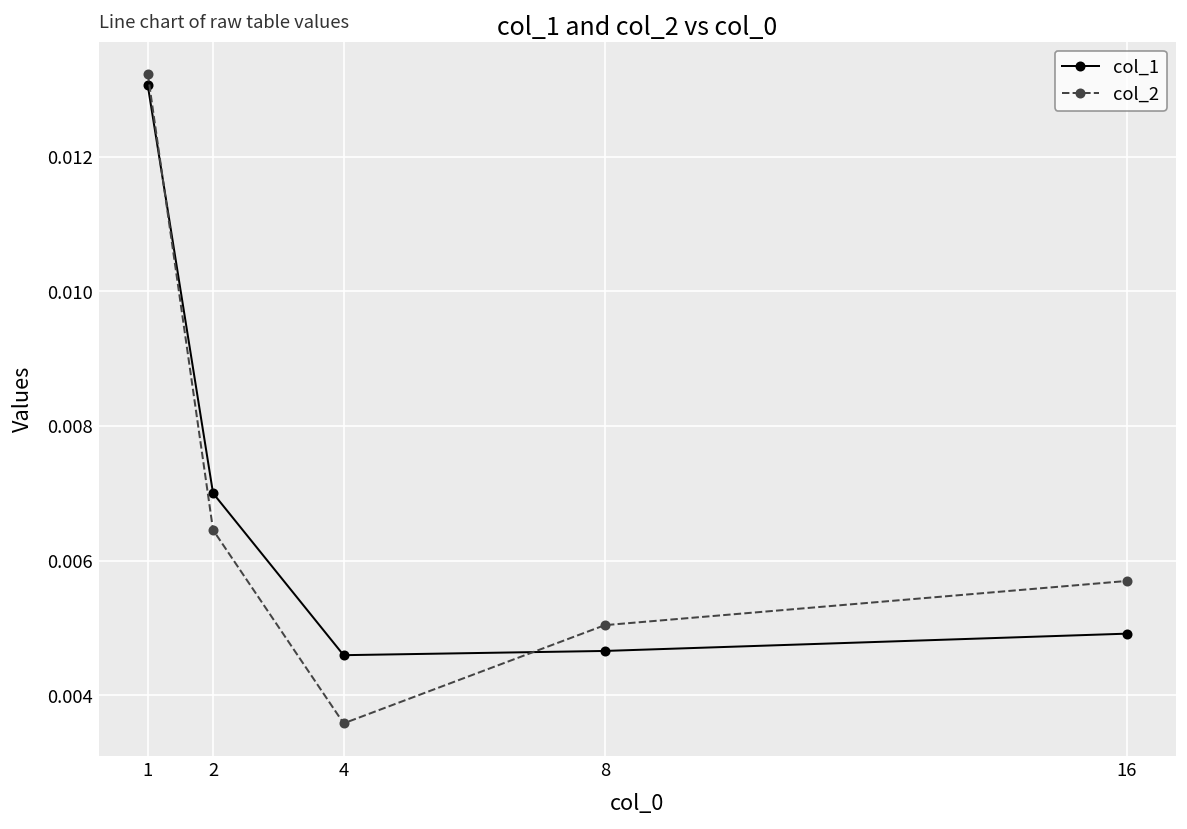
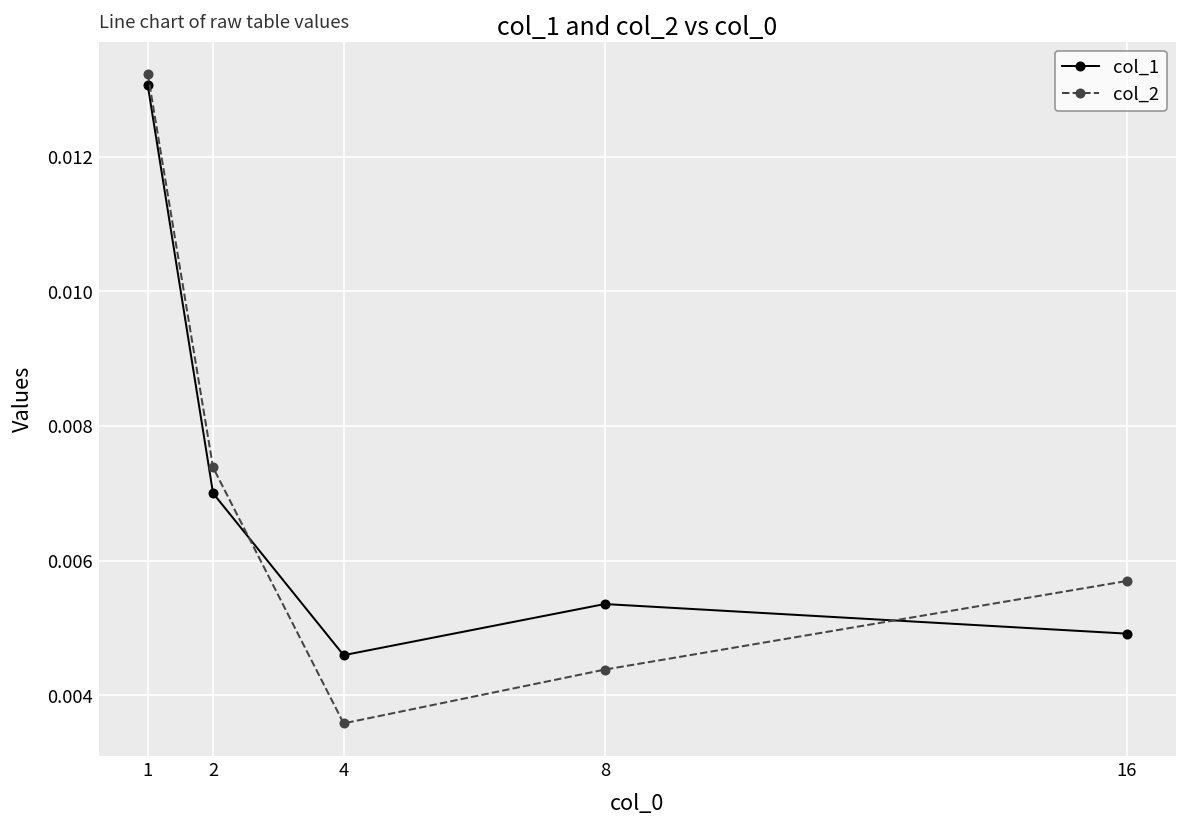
  {
    "col_1": {
      "1": 0.0131,
      "2": 0.0070,
      "4": 0.0046,
-     "8": 0.0047,
+     "8": 0.0054,
      "16": 0.0049
    },
    "col_2": {
      "1": 0.0132,
-     "2": 0.0065,
+     "2": 0.0074,
      "4": 0.0036,
-     "8": 0.0050,
+     "8": 0.0044,
      "16": 0.0057
    }
  }
